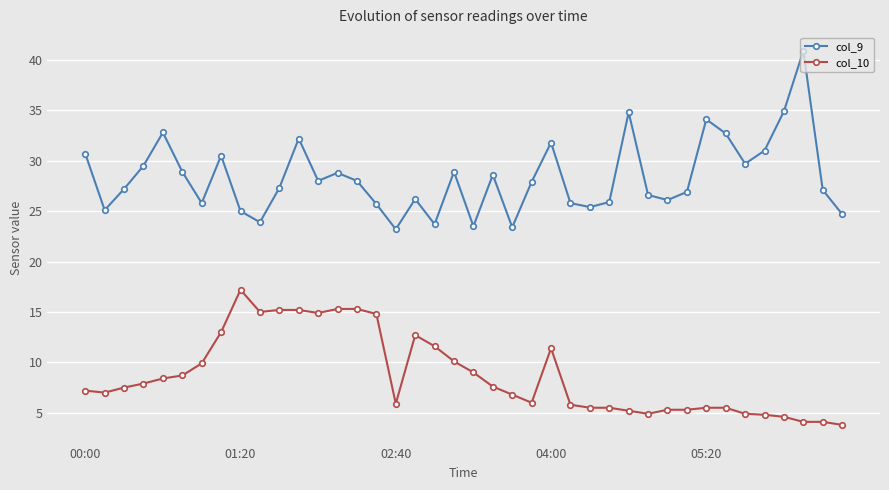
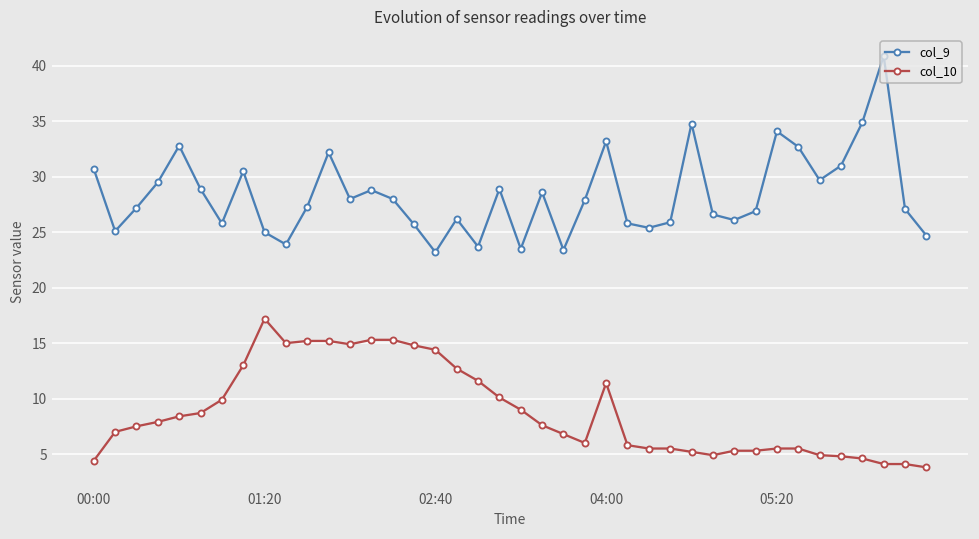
  {
    "col_9": {
      "00:00": 30.7,
      "01:20": 25.0,
      "02:40": 23.2,
-     "04:00": 31.8,
+     "04:00": 33.2,
      "05:20": 34.1
    },
    "col_10": {
-     "00:00": 7.2,
+     "00:00": 4.4,
      "01:20": 17.2,
-     "02:40": 5.9,
+     "02:40": 14.4,
      "04:00": 11.4,
      "05:20": 5.5
    }
  }
